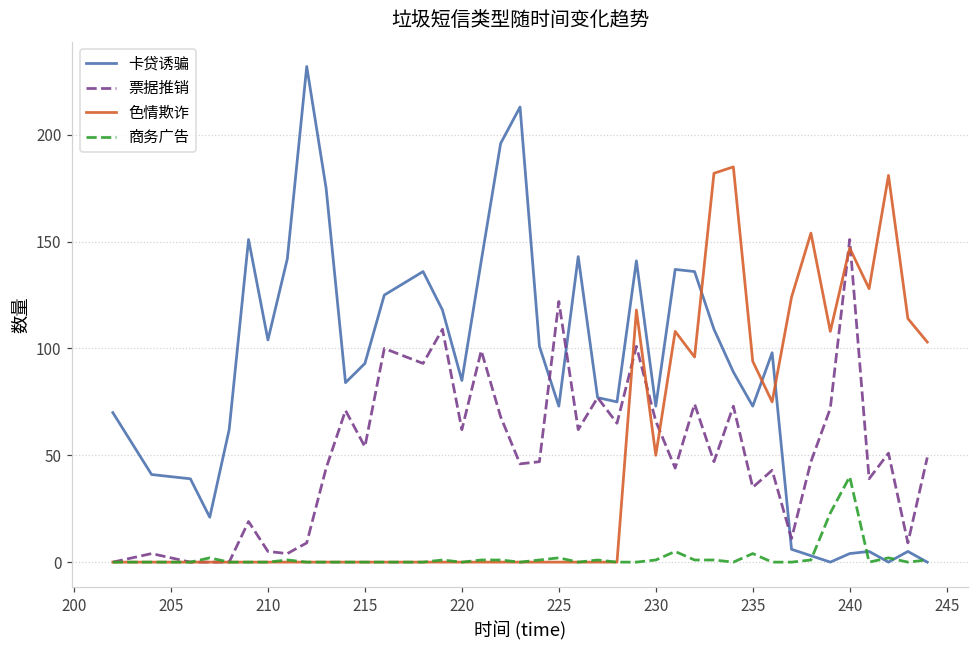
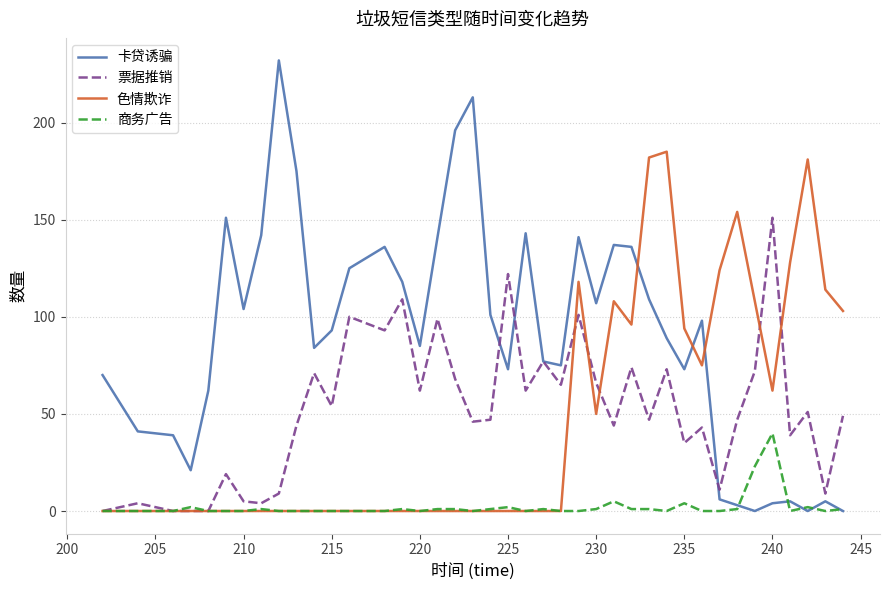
  {
    "卡贷诱骗": {
      "210": 104,
      "215": 93,
      "220": 85,
      "225": 73,
-     "230": 73,
+     "230": 107,
      "235": 73,
      "240": 4
    },
    "票据推销": {
      "210": 5,
      "215": 54,
      "220": 62,
      "225": 122,
      "230": 66,
      "235": 35,
      "240": 151
    },
    "色情欺诈": {
      "225": 0,
      "230": 50,
      "235": 94,
-     "240": 147
+     "240": 62
    },
    "商务广告": {
      "225": 2,
      "230": 1,
      "235": 4,
      "240": 40
    }
  }
